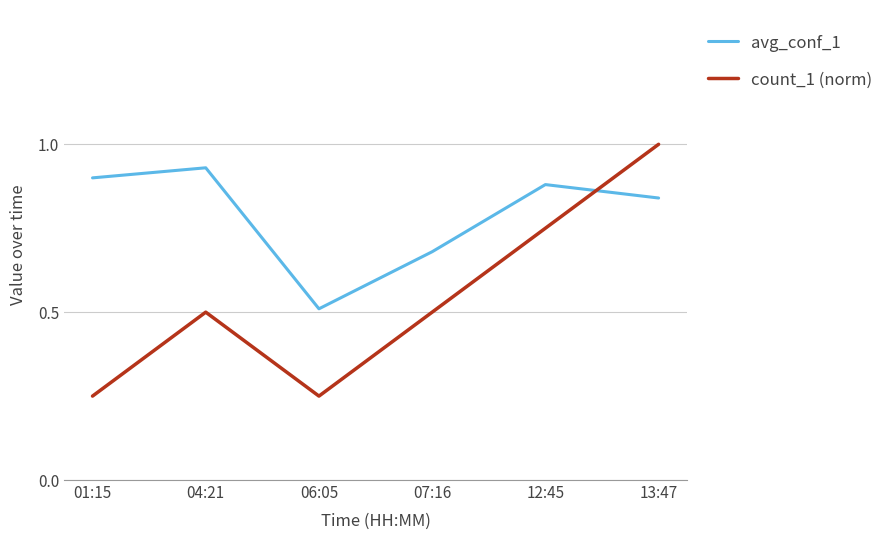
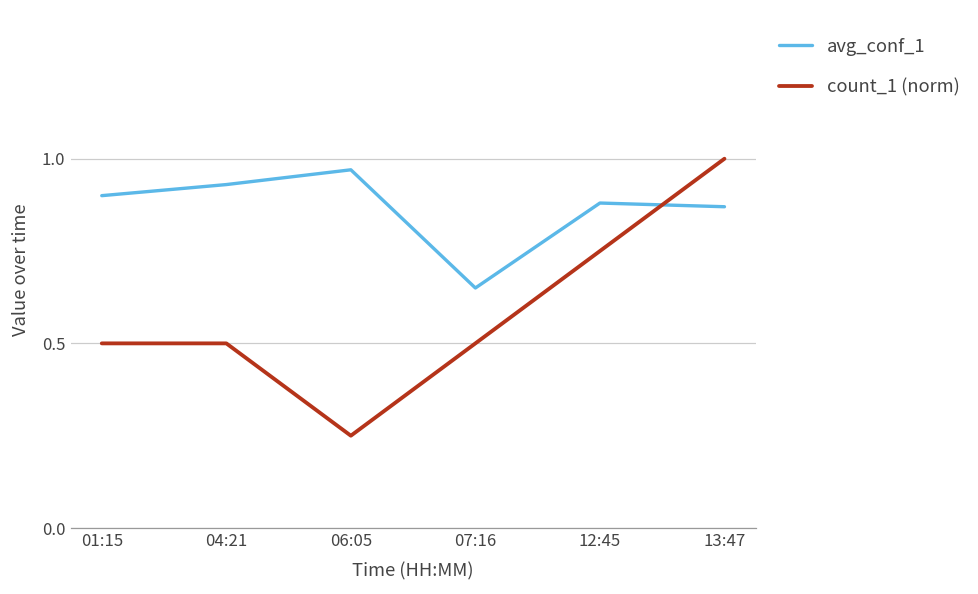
  {
    "avg_conf_1": {
      "01:15": 0.90,
      "04:21": 0.93,
-     "06:05": 0.51,
-     "07:16": 0.68,
+     "06:05": 0.97,
+     "07:16": 0.65,
      "12:45": 0.88,
-     "13:47": 0.84
+     "13:47": 0.87
    },
    "count_1 (norm)": {
-     "01:15": 0.25,
+     "01:15": 0.50,
      "04:21": 0.50,
      "06:05": 0.25,
      "07:16": 0.50,
      "12:45": 0.75,
      "13:47": 1.00
    }
  }
